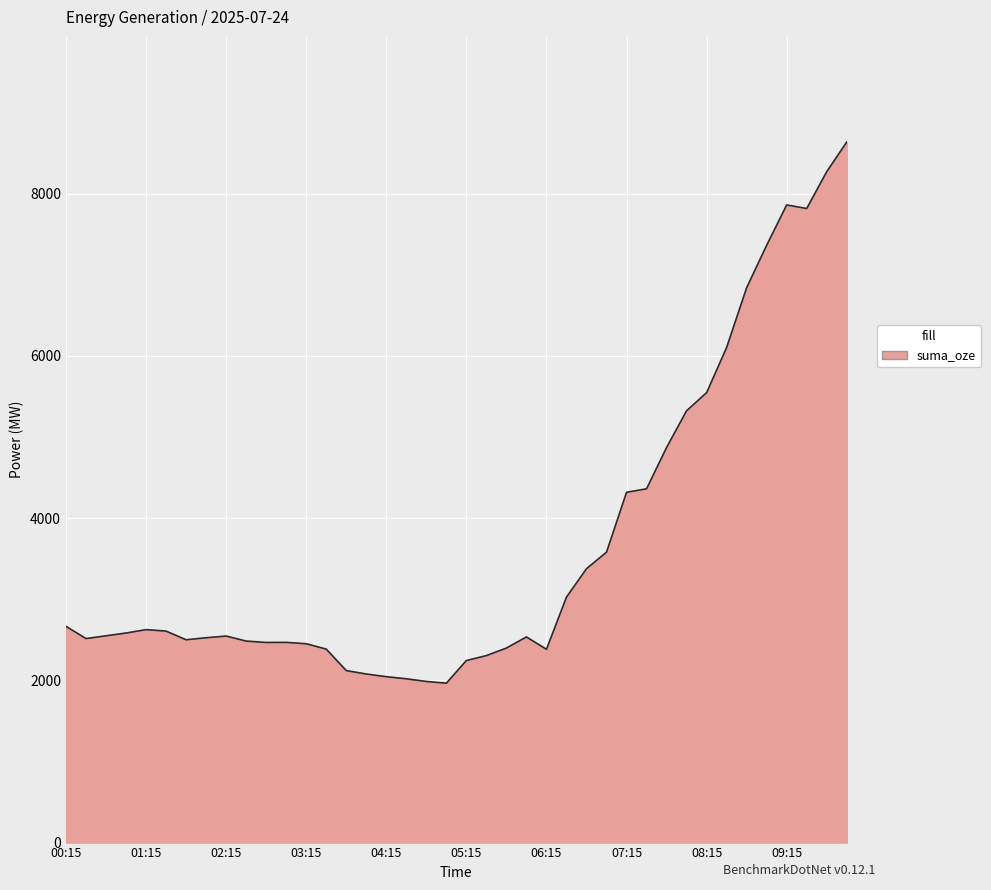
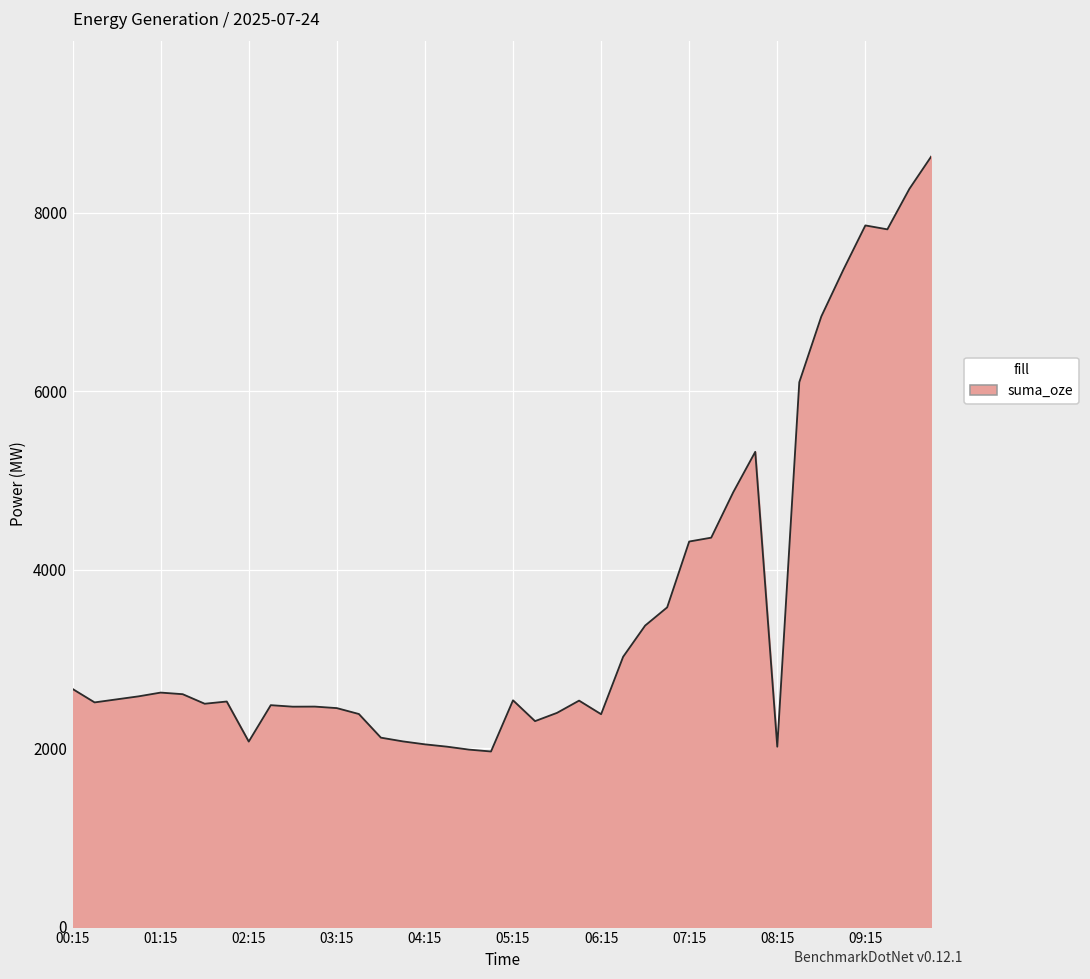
  {
    "00:15": 2700,
    "01:15": 2600,
-   "02:15": 2500,
+   "02:15": 2100,
    "03:15": 2500,
    "04:15": 2000,
-   "05:15": 2200,
+   "05:15": 2500,
    "06:15": 2400,
    "07:15": 4300,
-   "08:15": 5500,
+   "08:15": 2000,
    "09:15": 7900
  }
